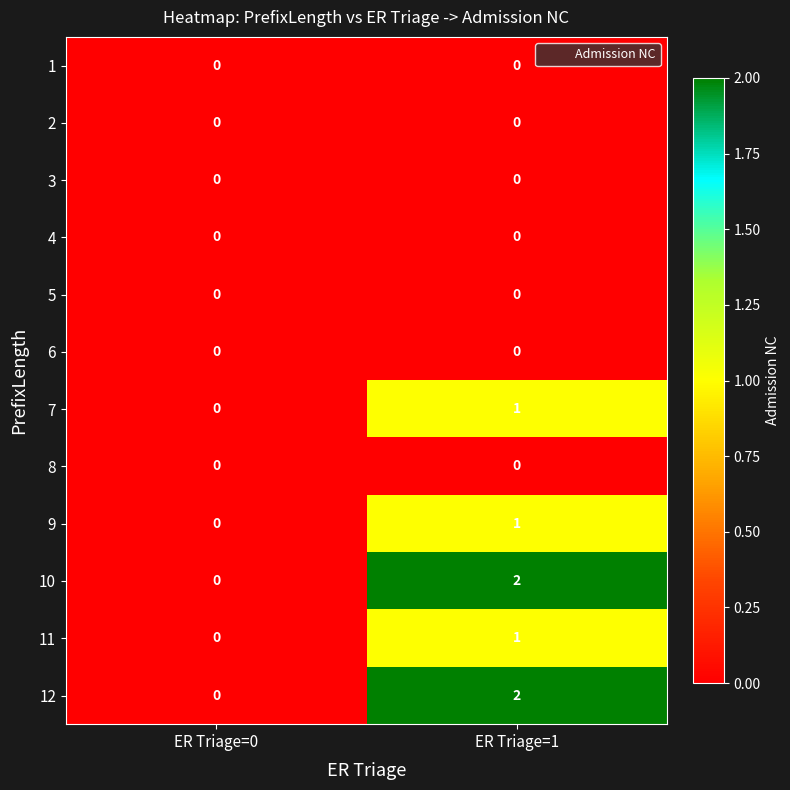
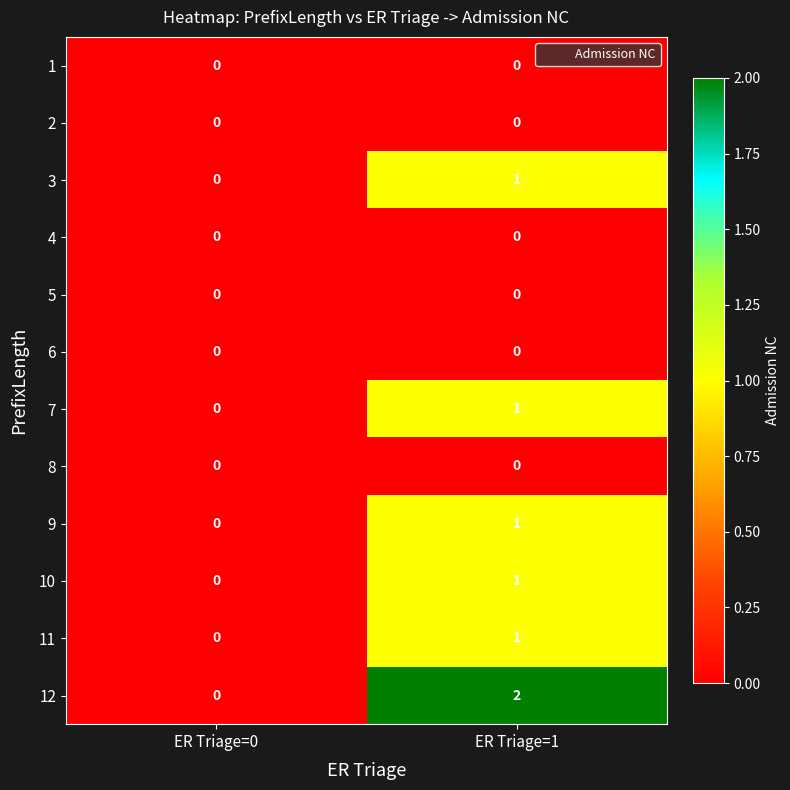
  {
    "1": {
      "ER Triage=0": 0,
      "ER Triage=1": 0
    },
    "2": {
      "ER Triage=0": 0,
      "ER Triage=1": 0
    },
    "3": {
      "ER Triage=0": 0,
-     "ER Triage=1": 0
+     "ER Triage=1": 1
    },
    "4": {
      "ER Triage=0": 0,
      "ER Triage=1": 0
    },
    "5": {
      "ER Triage=0": 0,
      "ER Triage=1": 0
    },
    "6": {
      "ER Triage=0": 0,
      "ER Triage=1": 0
    },
    "7": {
      "ER Triage=0": 0,
      "ER Triage=1": 1
    },
    "8": {
      "ER Triage=0": 0,
      "ER Triage=1": 0
    },
    "9": {
      "ER Triage=0": 0,
      "ER Triage=1": 1
    },
    "10": {
      "ER Triage=0": 0,
-     "ER Triage=1": 2
+     "ER Triage=1": 1
    },
    "11": {
      "ER Triage=0": 0,
      "ER Triage=1": 1
    },
    "12": {
      "ER Triage=0": 0,
      "ER Triage=1": 2
    }
  }
